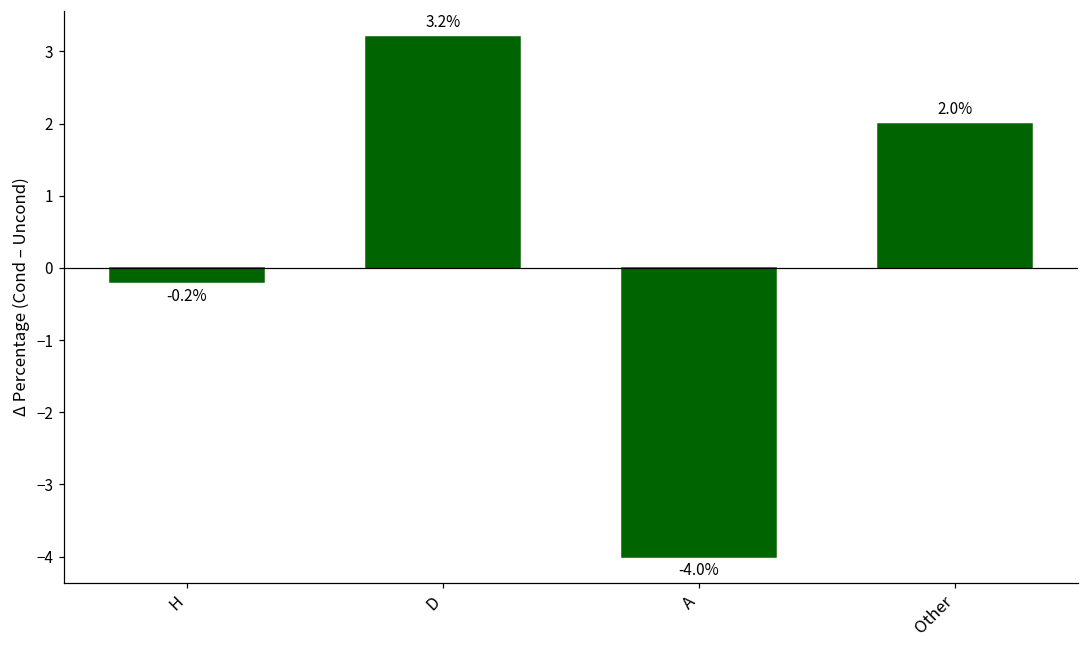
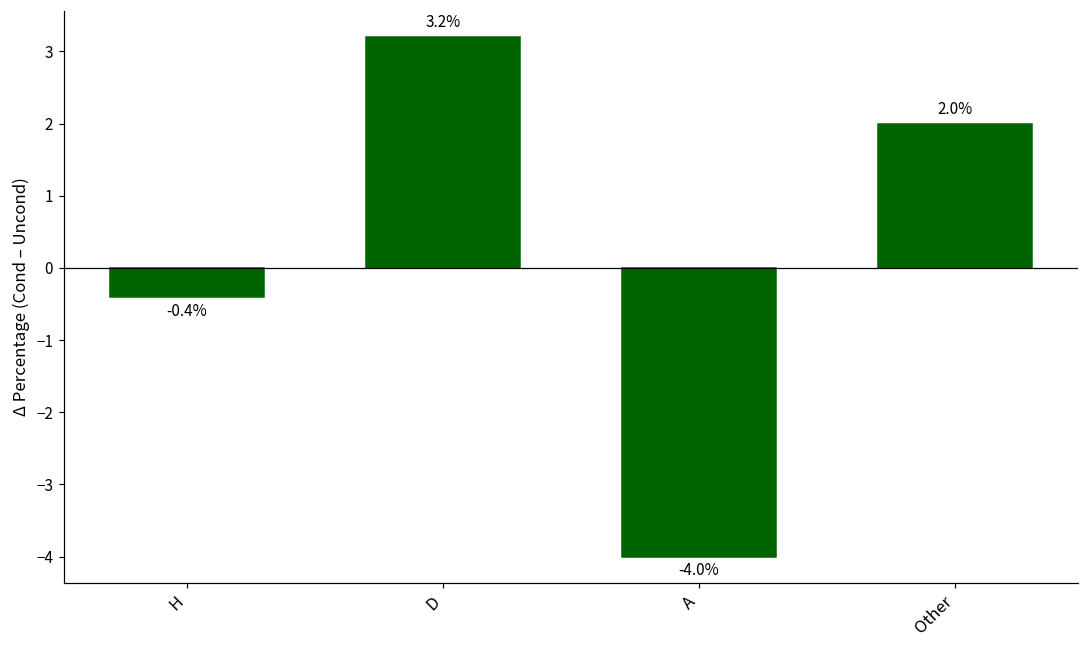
  {
-   "H": "-0.2%",
+   "H": "-0.4%",
    "D": "3.2%",
    "A": "-4.0%",
    "Other": "2.0%"
  }
